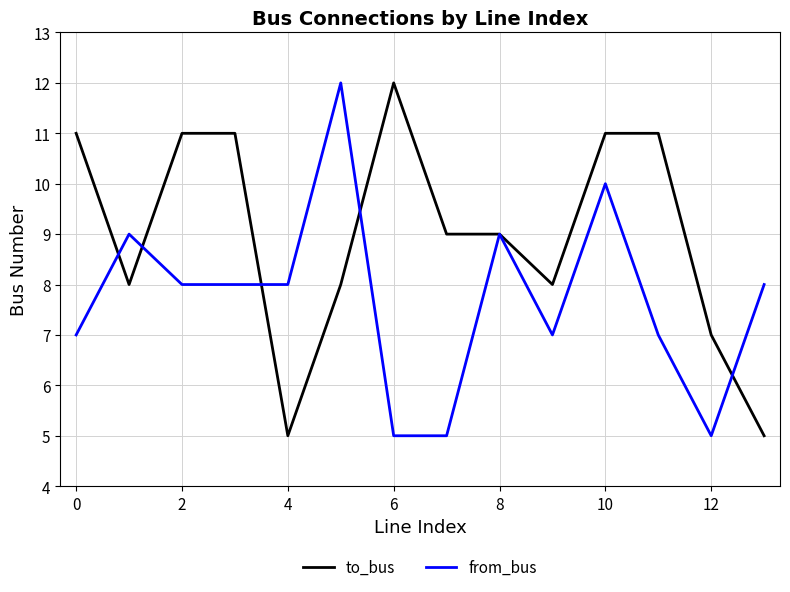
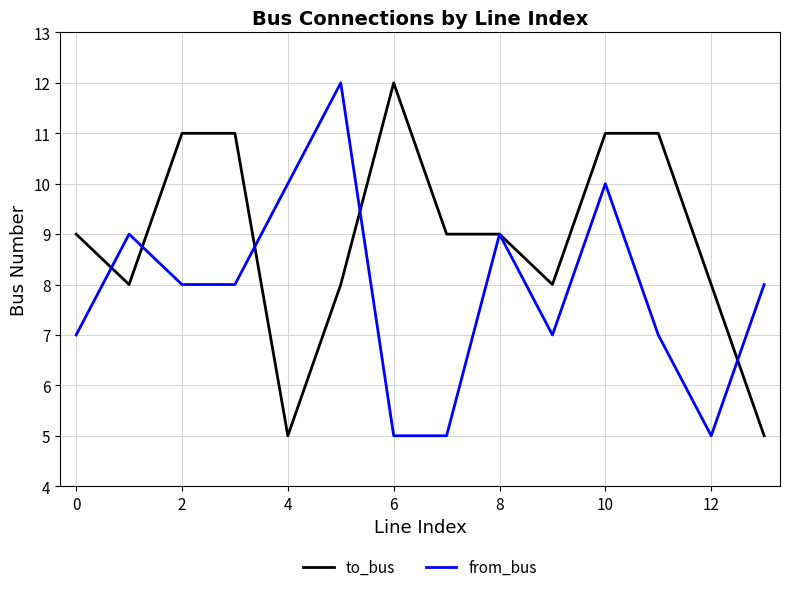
  {
    "to_bus": {
-     "0": 11,
+     "0": 9,
      "2": 11,
      "4": 5,
      "6": 12,
      "10": 11,
-     "12": 7
+     "12": 8
    },
    "from_bus": {
      "0": 7,
      "2": 8,
-     "4": 8,
+     "4": 10,
      "6": 5,
      "10": 10,
      "12": 5
    }
  }
